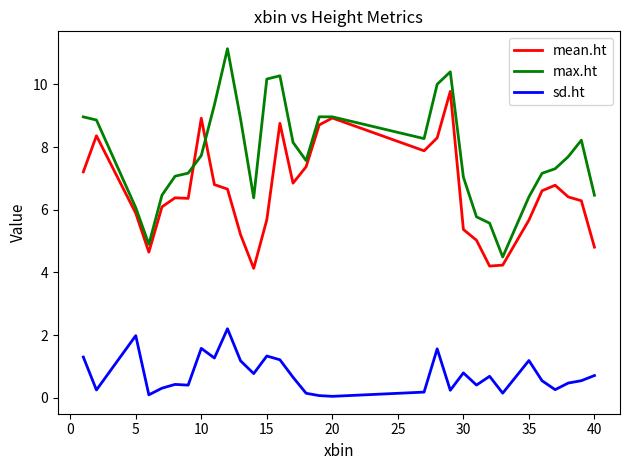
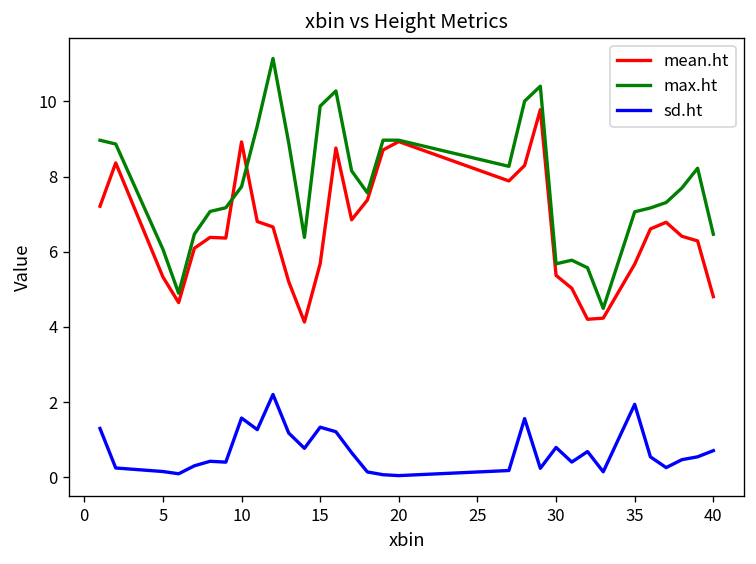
  {
    "mean.ht": {
-     "5": 5.9,
+     "5": 5.3,
      "10": 8.9,
      "15": 5.7,
      "30": 5.4,
      "35": 5.7,
      "40": 4.8
    },
    "max.ht": {
      "5": 6.1,
      "10": 7.7,
-     "15": 10.2,
-     "30": 7.0,
-     "35": 6.4,
+     "15": 9.9,
+     "30": 5.7,
+     "35": 7.1,
      "40": 6.5
    },
    "sd.ht": {
-     "5": 2.0,
+     "5": 0.2,
      "10": 1.6,
      "15": 1.3,
      "20": 0.0,
      "30": 0.8,
-     "35": 1.2,
+     "35": 1.9,
      "40": 0.7
    }
  }
